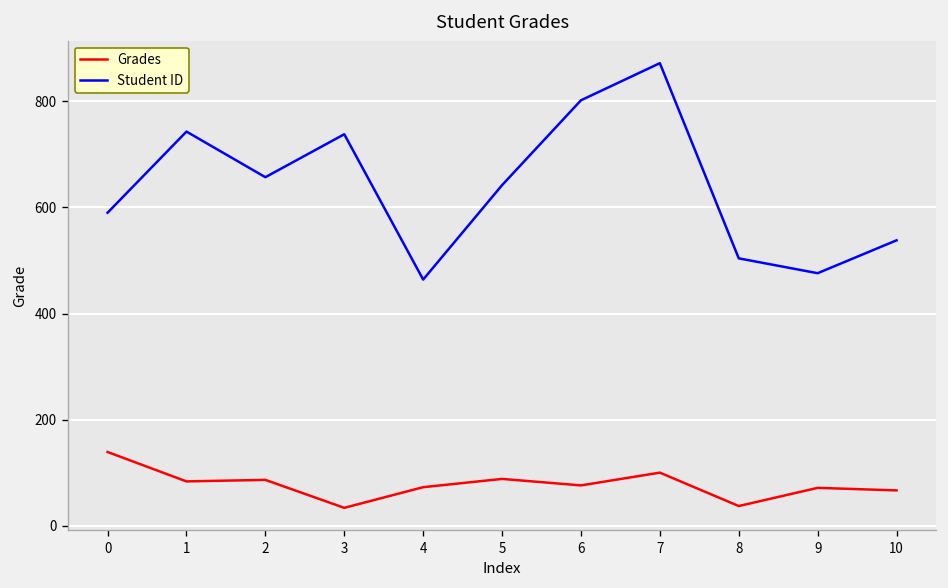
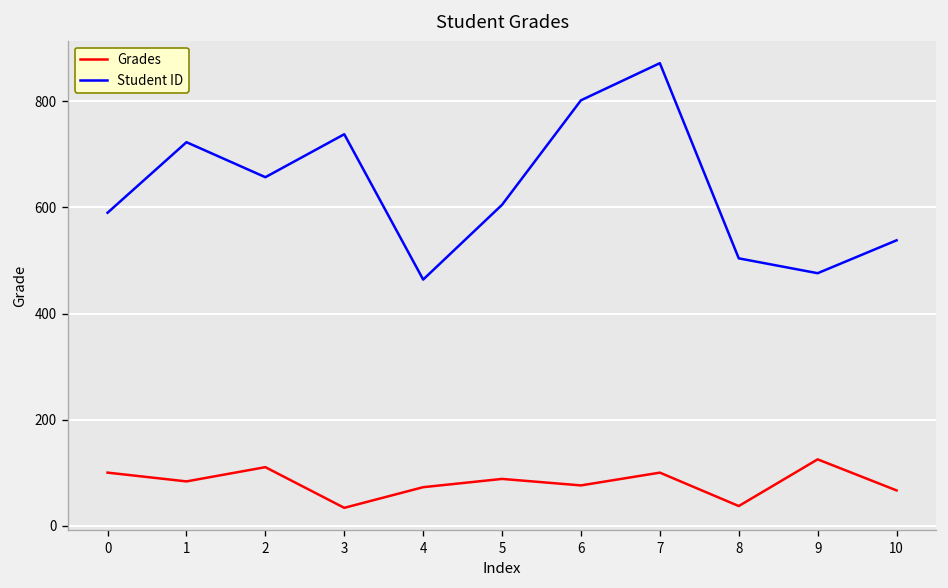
  {
    "Grades": {
-     "0": 140,
+     "0": 100,
      "1": 80,
-     "2": 90,
+     "2": 110,
      "3": 30,
      "4": 70,
      "5": 90,
      "6": 80,
      "7": 100,
      "8": 40,
-     "9": 70,
+     "9": 130,
      "10": 70
    },
    "Student ID": {
      "0": 590,
-     "1": 740,
+     "1": 720,
      "2": 660,
      "3": 740,
      "4": 460,
-     "5": 640,
+     "5": 610,
      "6": 800,
      "7": 870,
      "8": 500,
      "9": 480,
      "10": 540
    }
  }
